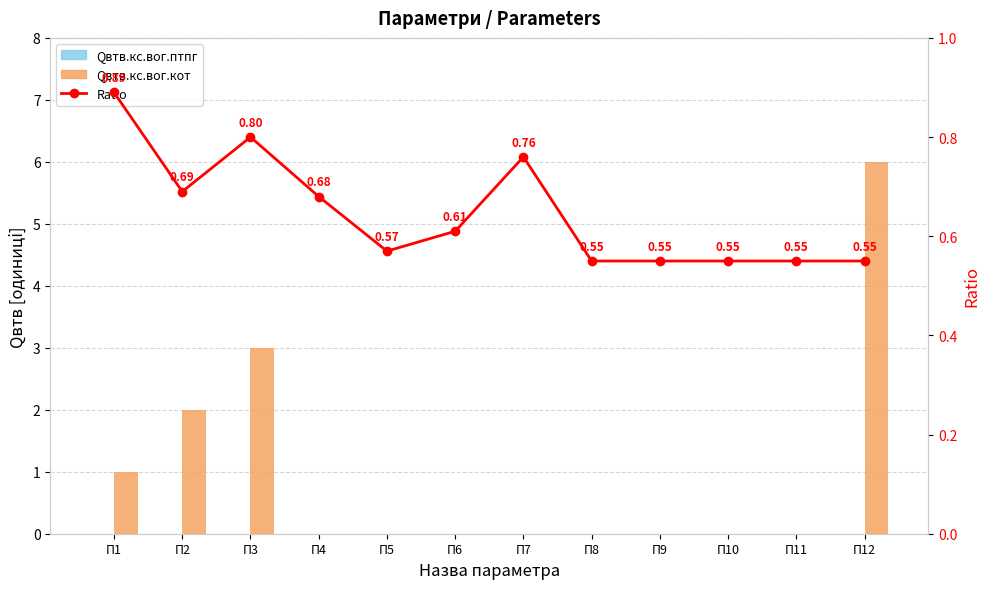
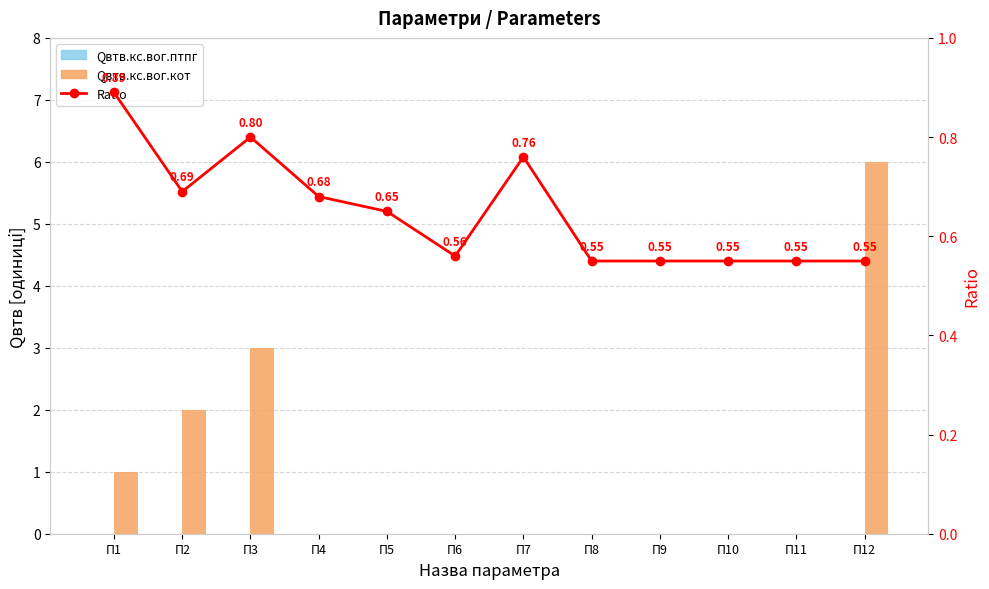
  {
    "Ratio": {
      "П2": 0.69,
      "П3": 0.80,
      "П4": 0.68,
-     "П5": 0.57,
-     "П6": 0.61,
+     "П5": 0.65,
+     "П6": 0.56,
      "П7": 0.76,
      "П8": 0.55,
      "П9": 0.55,
      "П10": 0.55,
      "П11": 0.55,
      "П12": 0.55
    }
  }
